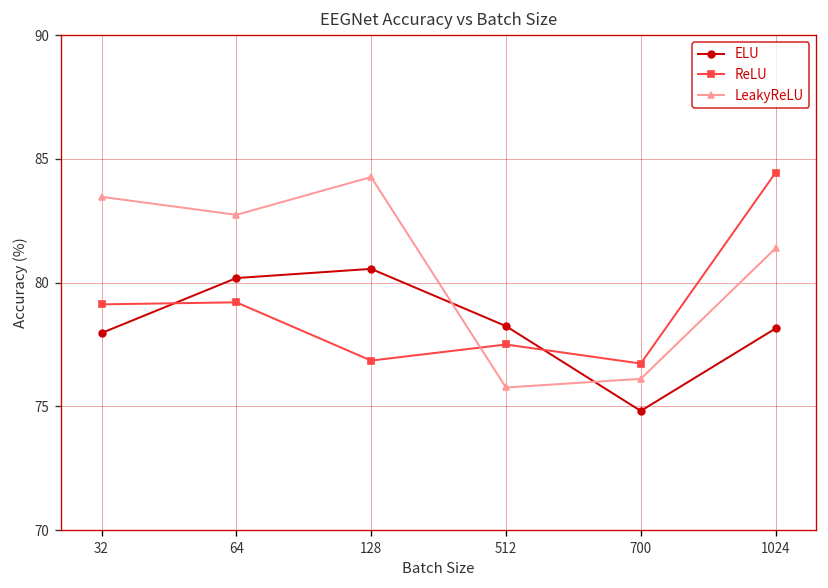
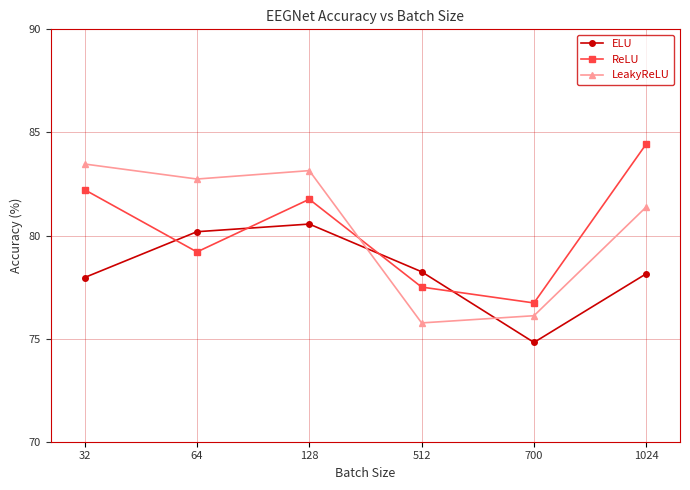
  {
    "ELU": {
      "32": 78.0,
      "64": 80.2,
      "128": 80.6,
      "512": 78.2,
      "700": 74.8,
      "1024": 78.1
    },
    "ReLU": {
-     "32": 79.1,
+     "32": 82.2,
      "64": 79.2,
-     "128": 76.9,
+     "128": 81.8,
      "512": 77.5,
      "700": 76.7,
      "1024": 84.4
    },
    "LeakyReLU": {
      "32": 83.5,
      "64": 82.7,
-     "128": 84.3,
+     "128": 83.1,
      "512": 75.8,
      "700": 76.1,
      "1024": 81.4
    }
  }
